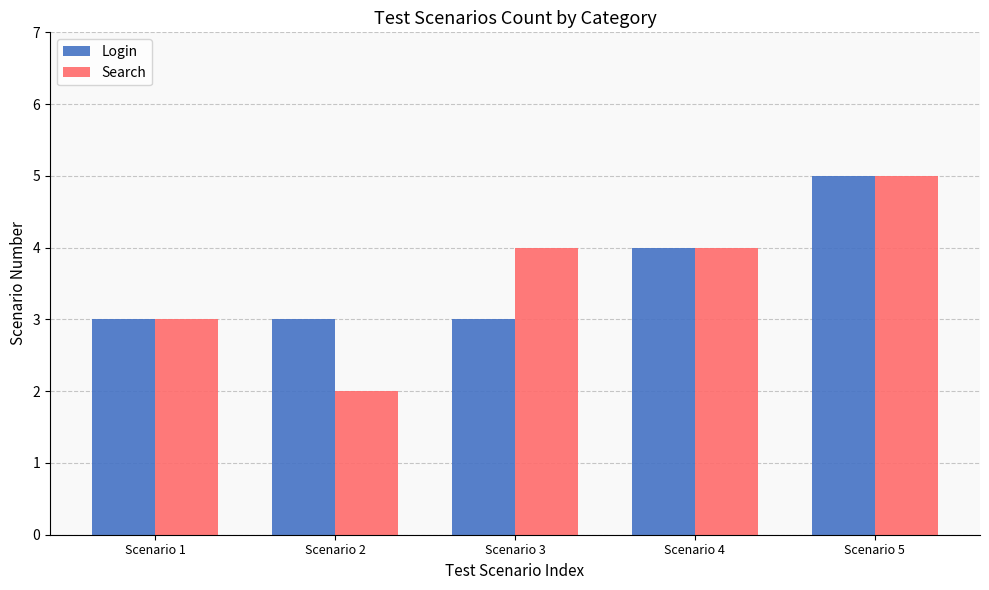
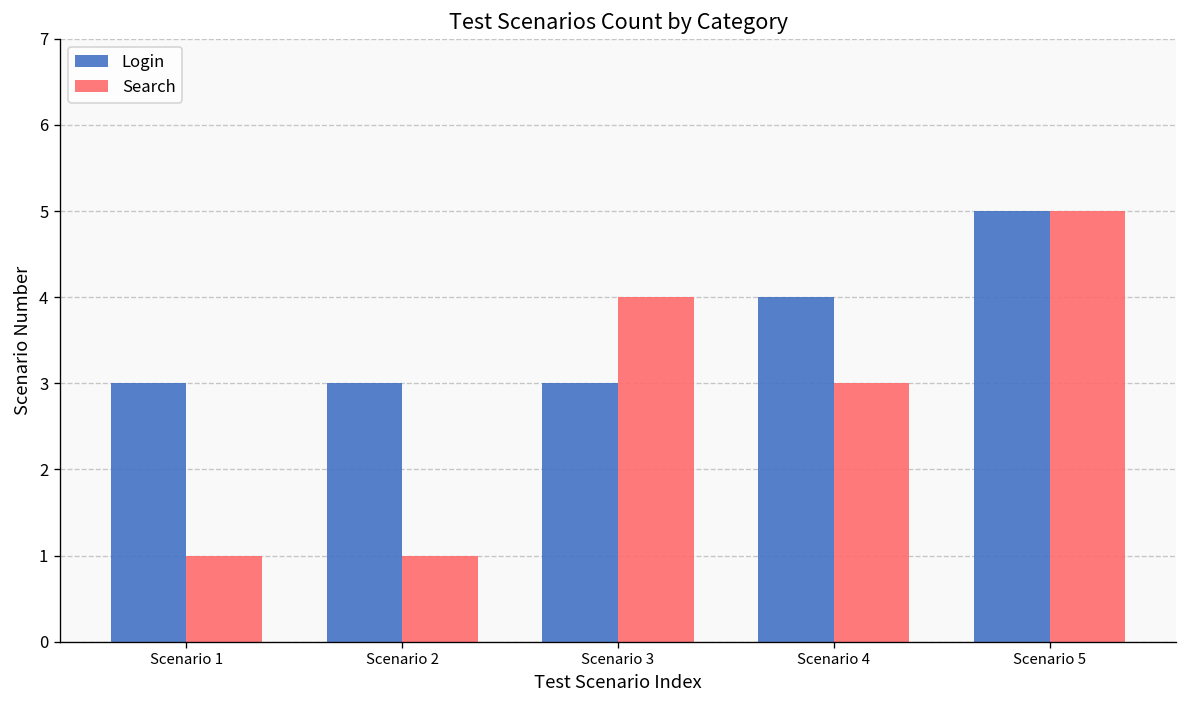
  {
    "Login": {
      "Scenario 1": 3,
      "Scenario 2": 3,
      "Scenario 3": 3,
      "Scenario 4": 4,
      "Scenario 5": 5
    },
    "Search": {
-     "Scenario 1": 3,
-     "Scenario 2": 2,
+     "Scenario 1": 1,
+     "Scenario 2": 1,
      "Scenario 3": 4,
-     "Scenario 4": 4,
+     "Scenario 4": 3,
      "Scenario 5": 5
    }
  }
